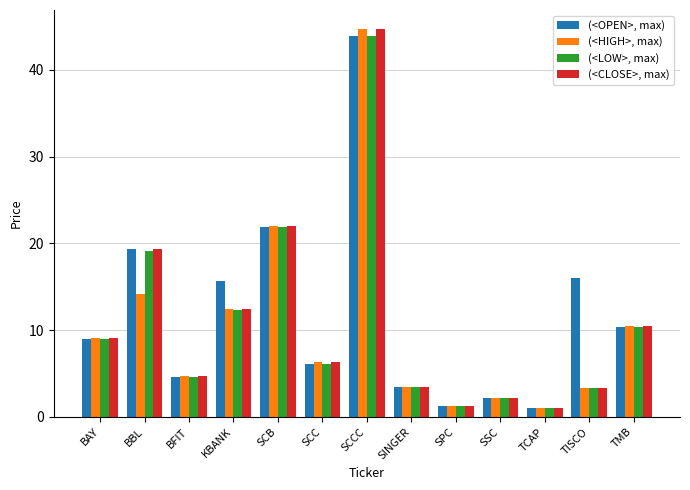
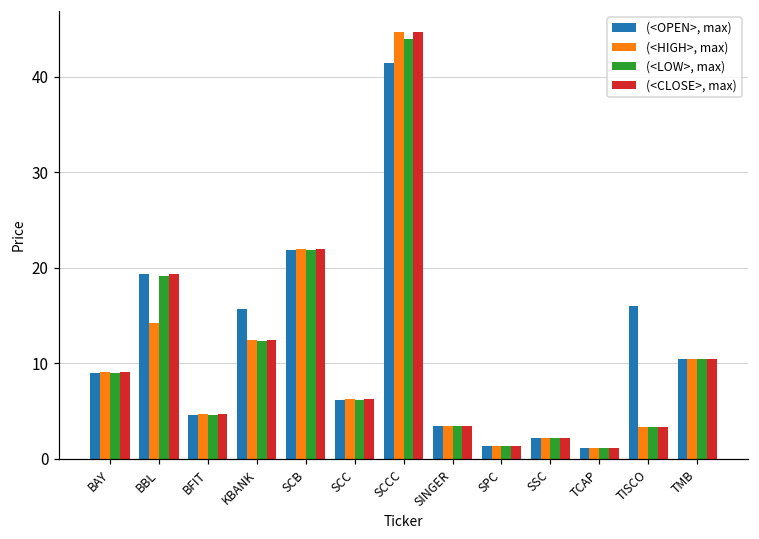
  {
    "(<OPEN>, max)": {
      "BAY": 9,
      "BBL": 19,
      "BFIT": 5,
      "KBANK": 16,
      "SCB": 22,
      "SCC": 6,
-     "SCCC": 44,
+     "SCCC": 41,
      "SINGER": 3,
      "SPC": 1,
      "SSC": 2,
      "TCAP": 1,
      "TISCO": 16,
      "TMB": 10
    },
    "(<HIGH>, max)": {
      "BAY": 9,
      "BBL": 14,
      "BFIT": 5,
      "KBANK": 12,
      "SCB": 22,
      "SCC": 6,
      "SCCC": 45,
      "SINGER": 3,
      "SPC": 1,
      "SSC": 2,
      "TCAP": 1,
      "TISCO": 3,
      "TMB": 10
    },
    "(<LOW>, max)": {
      "BAY": 9,
      "BBL": 19,
      "BFIT": 5,
      "KBANK": 12,
      "SCB": 22,
      "SCC": 6,
      "SCCC": 44,
      "SINGER": 3,
      "SPC": 1,
      "SSC": 2,
      "TCAP": 1,
      "TISCO": 3,
      "TMB": 10
    },
    "(<CLOSE>, max)": {
      "BAY": 9,
      "BBL": 19,
      "BFIT": 5,
      "KBANK": 12,
      "SCB": 22,
      "SCC": 6,
      "SCCC": 45,
      "SINGER": 3,
      "SPC": 1,
      "SSC": 2,
      "TCAP": 1,
      "TISCO": 3,
      "TMB": 10
    }
  }
